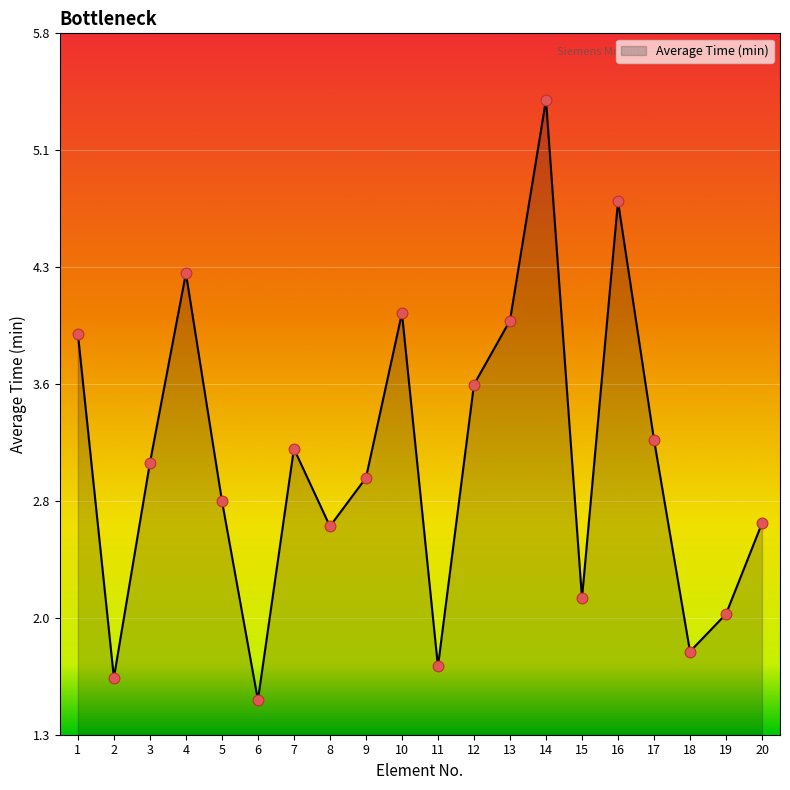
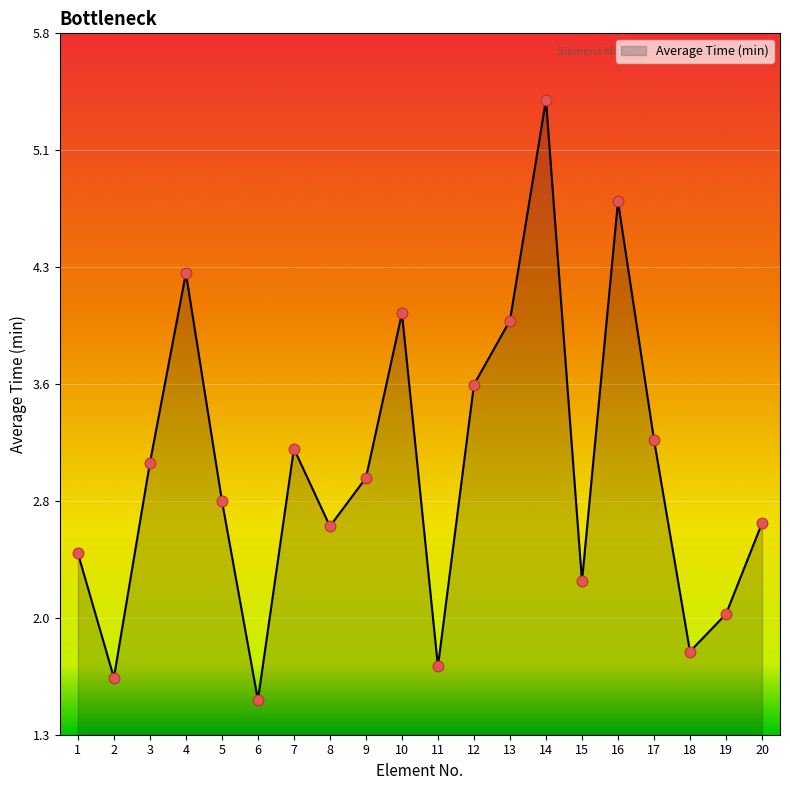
  {
-   "1": 3.89,
+   "1": 2.46,
    "2": 1.65,
    "3": 3.05,
    "4": 4.28,
    "5": 2.80,
    "6": 1.50,
    "7": 3.14,
    "8": 2.63,
    "9": 2.95,
    "10": 4.02,
    "11": 1.72,
    "12": 3.56,
    "13": 3.97,
    "14": 5.41,
-   "15": 2.17,
+   "15": 2.28,
    "16": 4.75,
    "17": 3.20,
    "18": 1.82,
    "19": 2.06,
    "20": 2.65
  }
